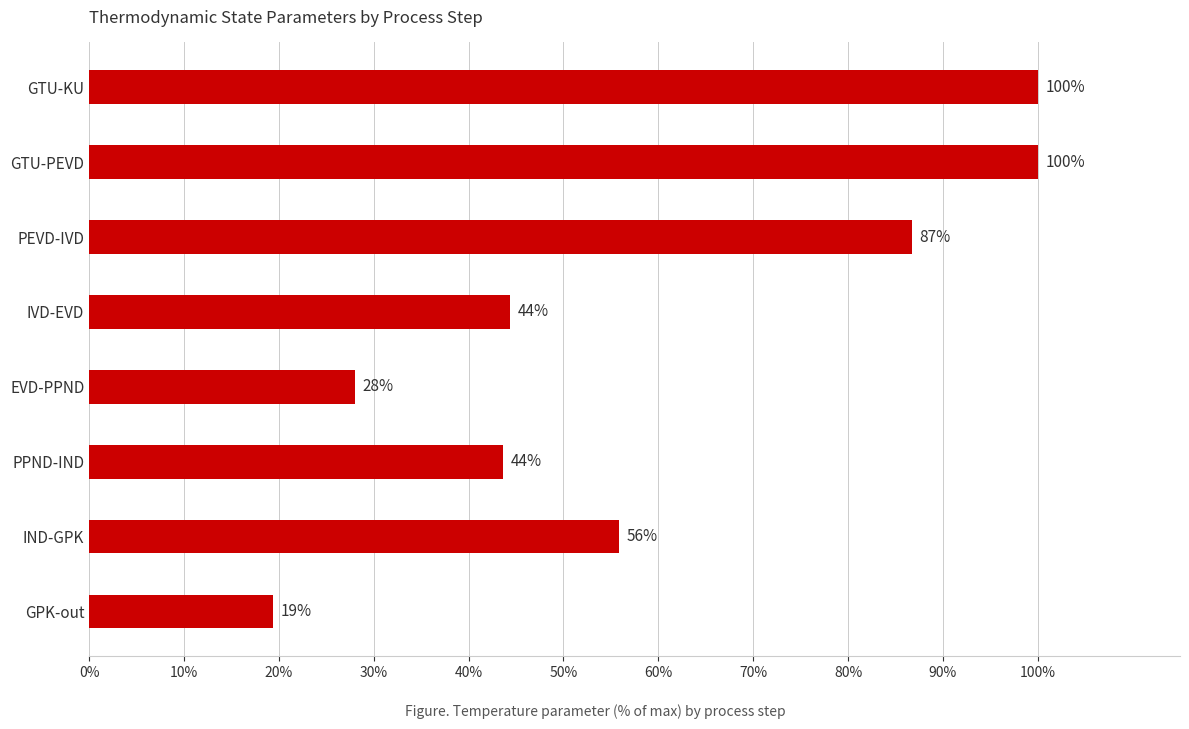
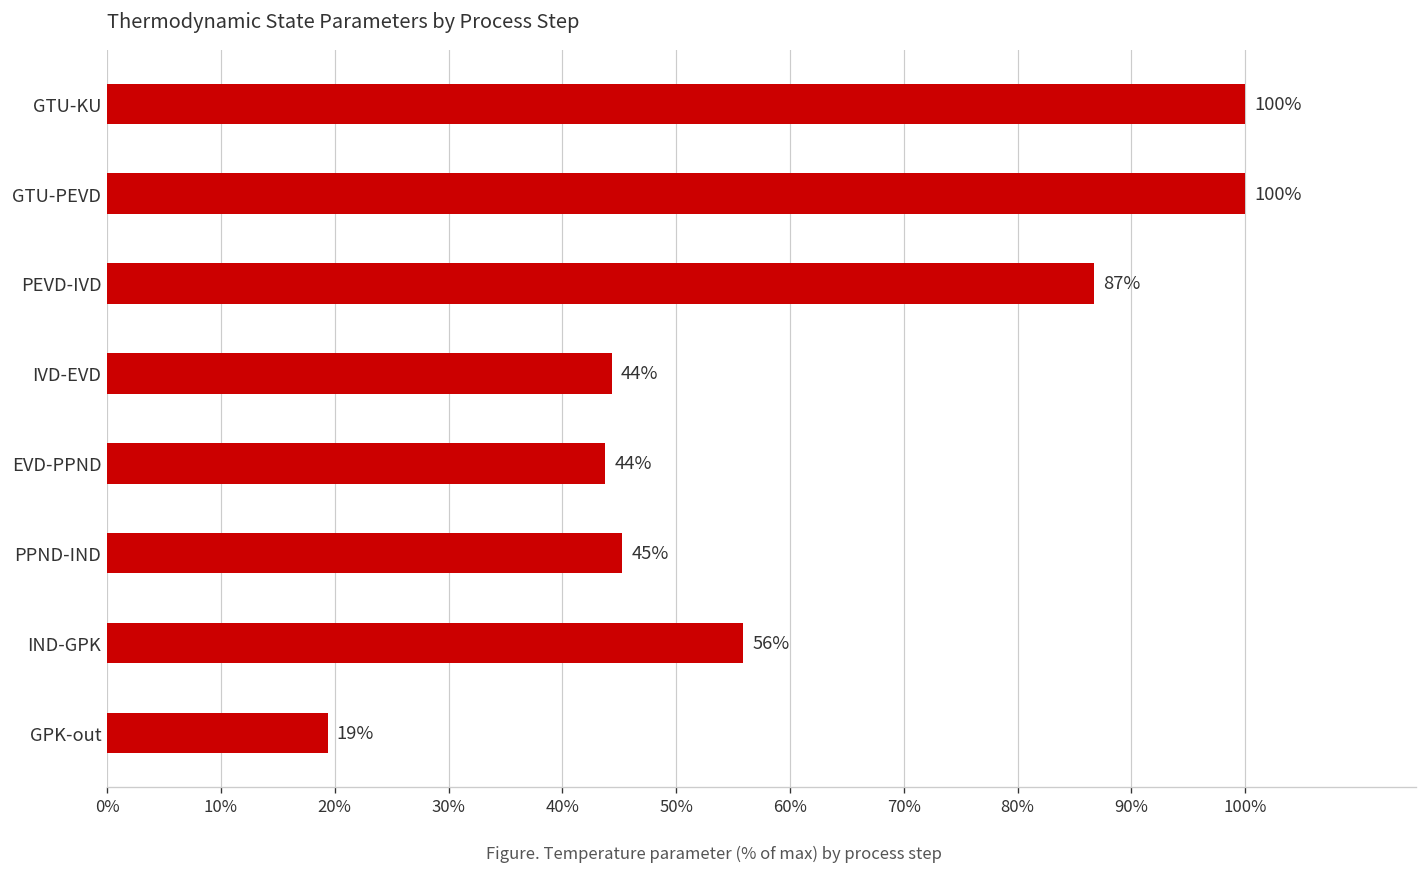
  {
    "GTU-KU": "100%",
    "GTU-PEVD": "100%",
    "PEVD-IVD": "87%",
    "IVD-EVD": "44%",
-   "EVD-PPND": "28%",
-   "PPND-IND": "44%",
+   "EVD-PPND": "44%",
+   "PPND-IND": "45%",
    "IND-GPK": "56%",
    "GPK-out": "19%"
  }
